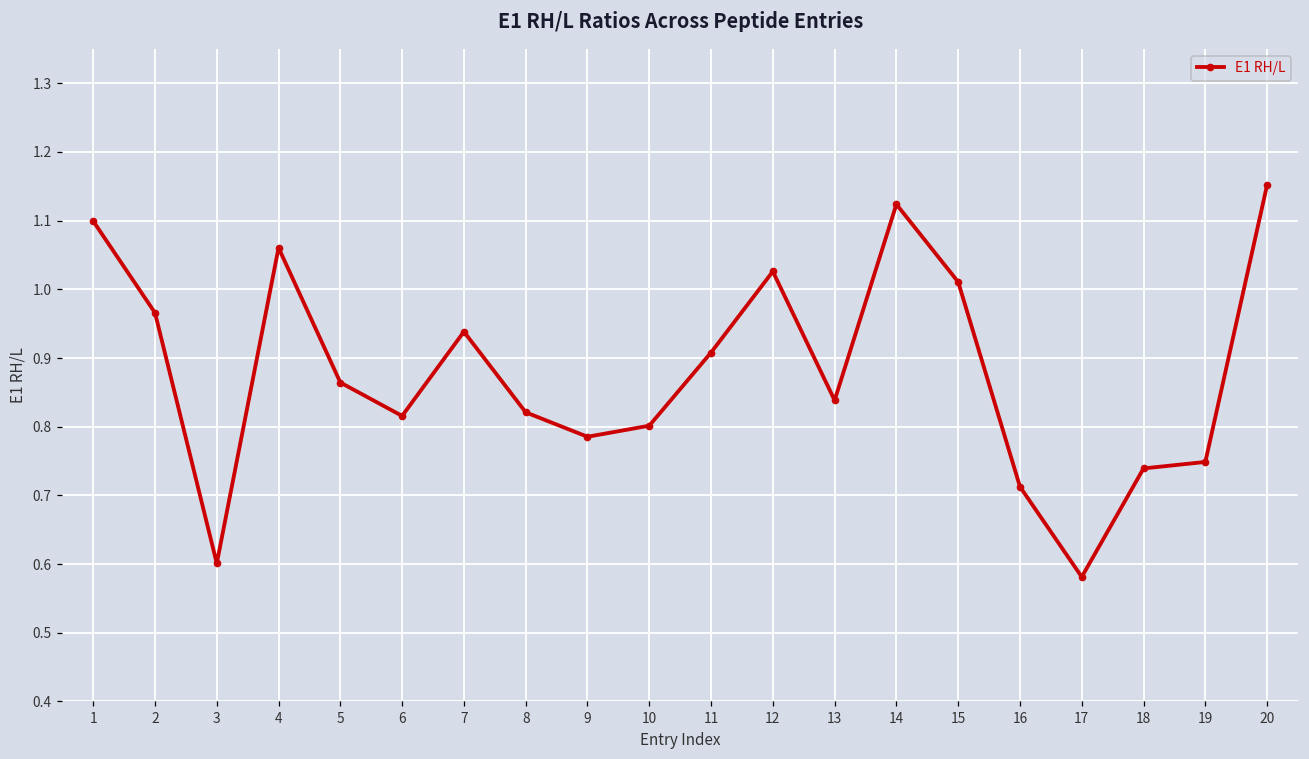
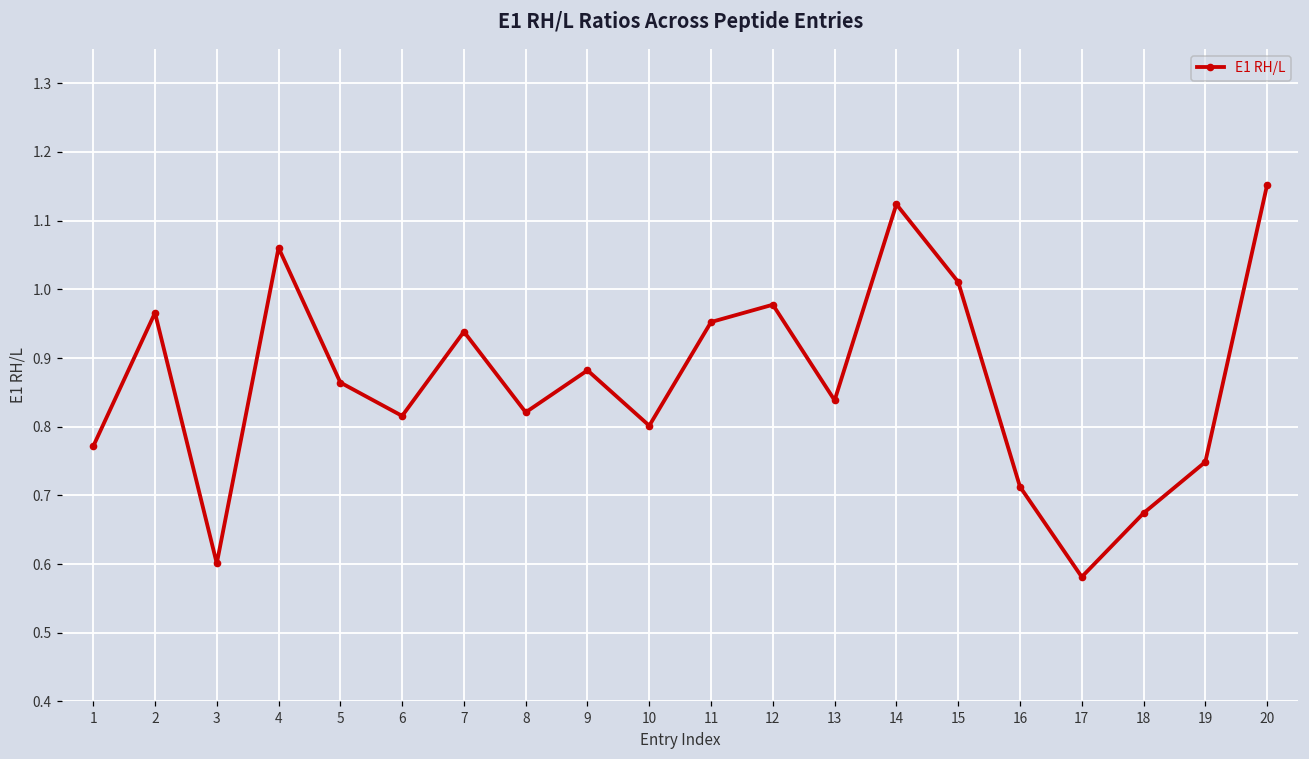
  {
-   "1": 1.10,
+   "1": 0.77,
    "2": 0.97,
    "3": 0.60,
    "4": 1.06,
    "5": 0.86,
    "6": 0.82,
    "7": 0.94,
    "8": 0.82,
-   "9": 0.79,
+   "9": 0.88,
    "10": 0.80,
-   "11": 0.91,
-   "12": 1.03,
+   "11": 0.95,
+   "12": 0.98,
    "13": 0.84,
    "14": 1.12,
    "15": 1.01,
    "16": 0.71,
    "17": 0.58,
-   "18": 0.74,
+   "18": 0.67,
    "19": 0.75,
    "20": 1.15
  }
